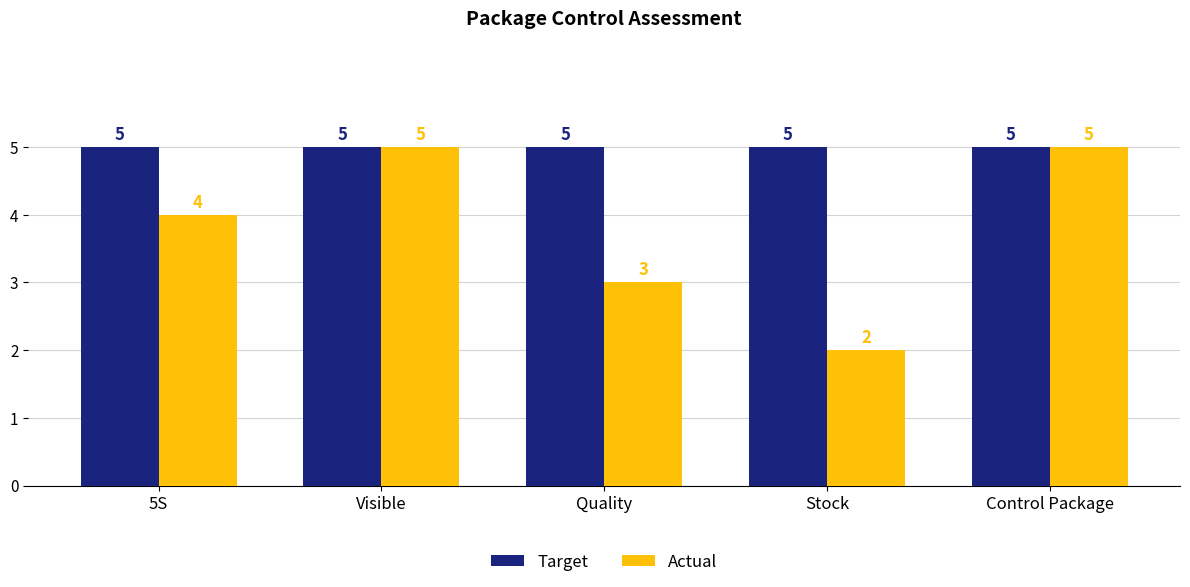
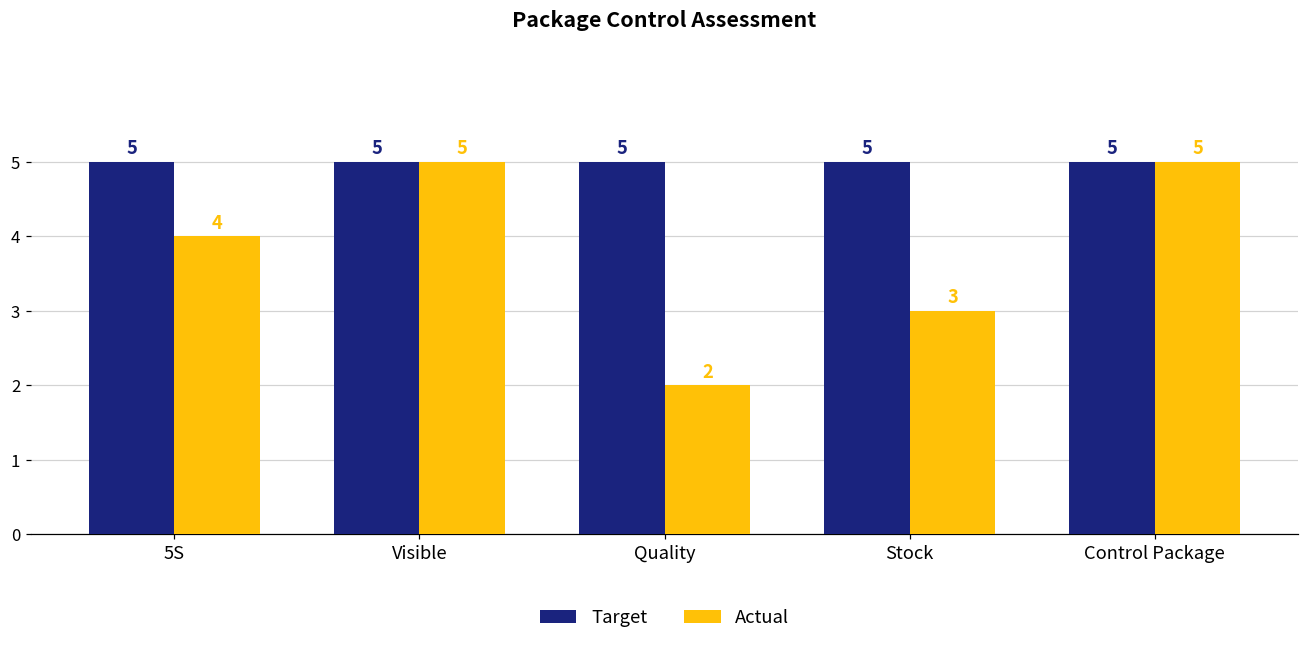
  {
    "Target": {
      "5S": 5,
      "Visible": 5,
      "Quality": 5,
      "Stock": 5,
      "Control Package": 5
    },
    "Actual": {
      "5S": 4,
      "Visible": 5,
-     "Quality": 3,
-     "Stock": 2,
+     "Quality": 2,
+     "Stock": 3,
      "Control Package": 5
    }
  }
